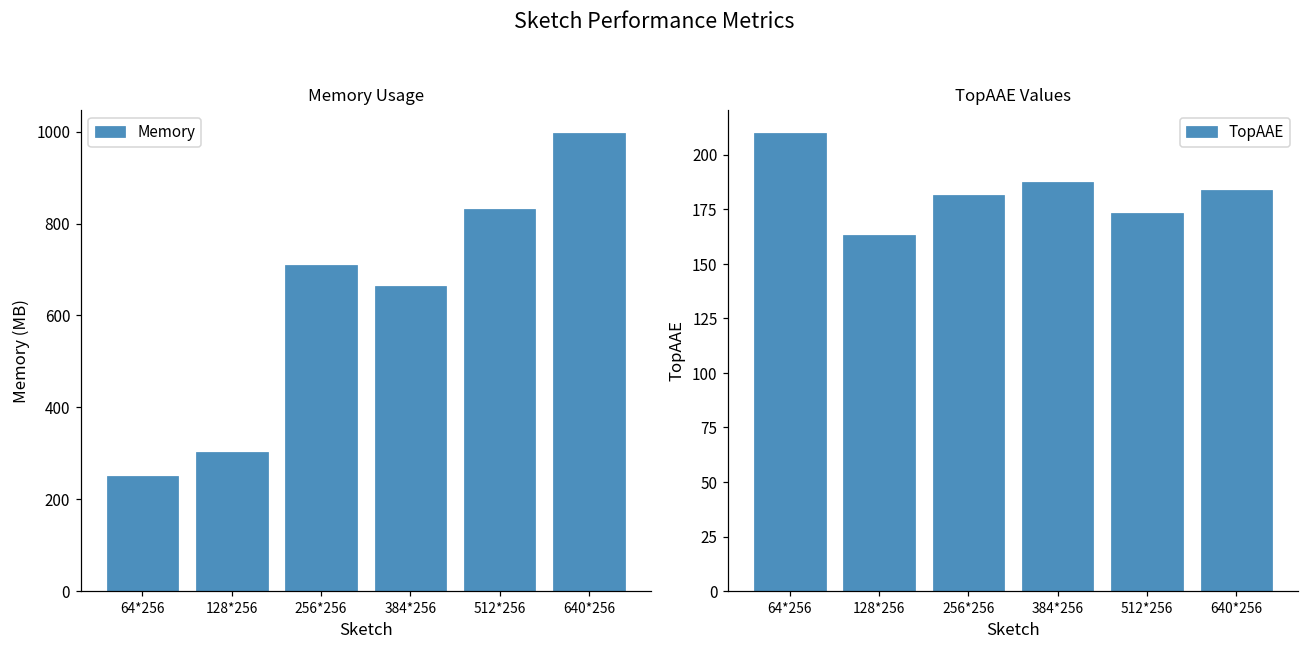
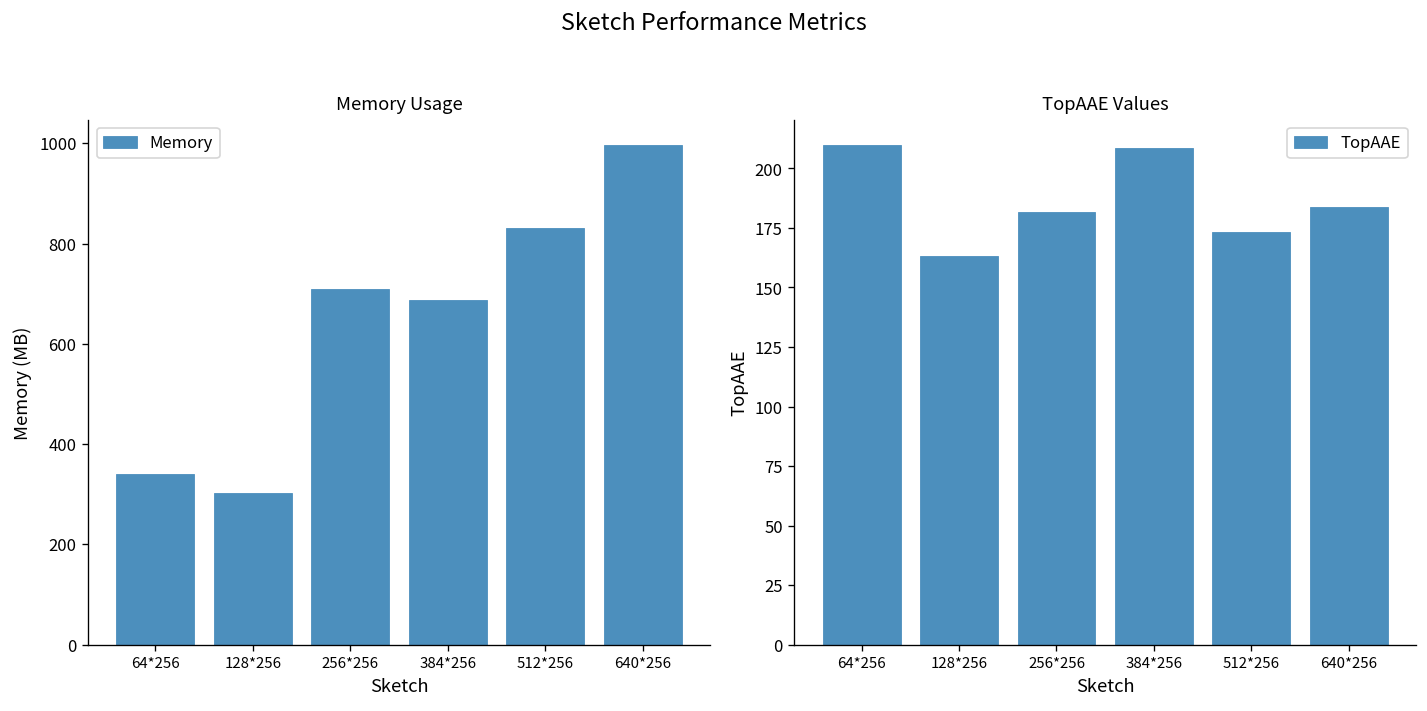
  {
    "Memory Usage": {
-     "64*256": 250,
+     "64*256": 340,
      "128*256": 300,
      "256*256": 710,
-     "384*256": 670,
+     "384*256": 690,
      "512*256": 830,
      "640*256": 1000
    },
    "TopAAE Values": {
      "64*256": 210,
      "128*256": 163,
      "256*256": 182,
-     "384*256": 187,
+     "384*256": 208,
      "512*256": 173,
      "640*256": 184
    }
  }
